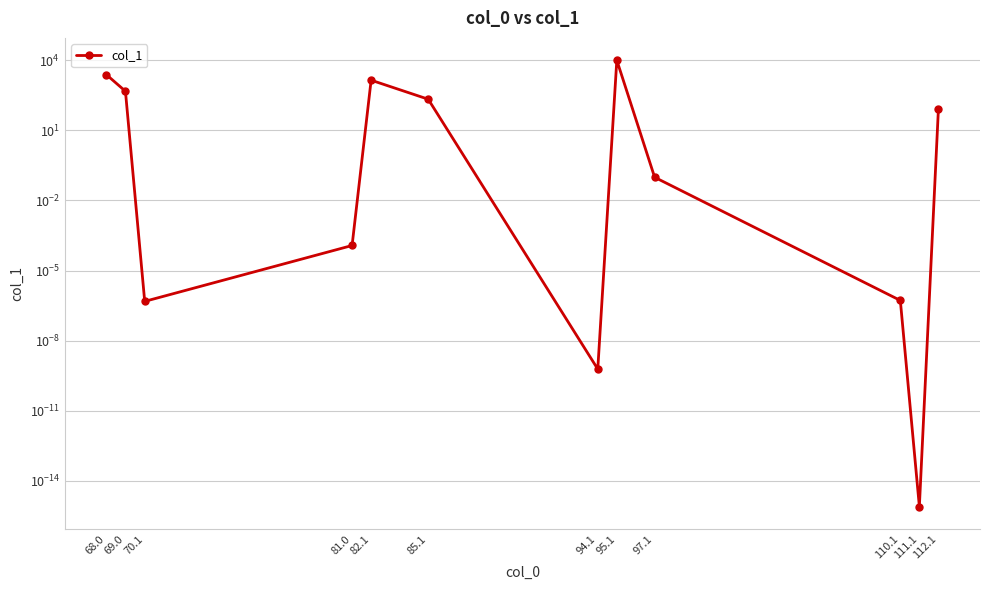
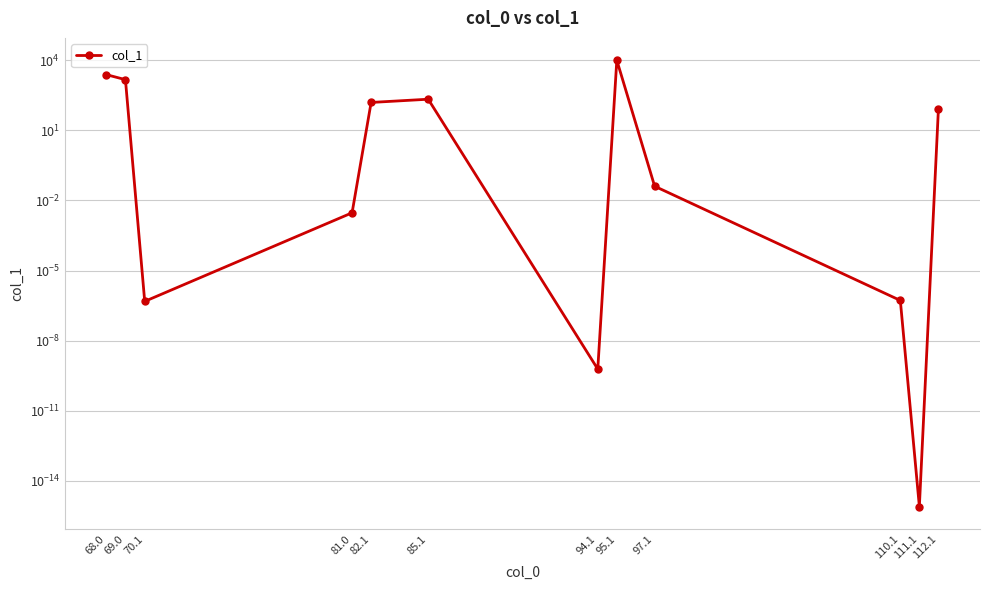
  {
    "68.0": 2000,
-   "69.0": 500,
+   "69.0": 1000,
    "70.1": 0.0000005,
-   "81.0": 0.0001,
-   "82.1": 1000,
+   "81.0": 0.003,
+   "82.1": 200,
    "85.1": 200,
    "94.1": 0.0000000006,
    "95.1": 10000,
-   "97.1": 0.10,
+   "97.1": 0.04,
    "110.1": 0.0000005,
    "111.1": 0.000000000000,
    "112.1": 80
  }
